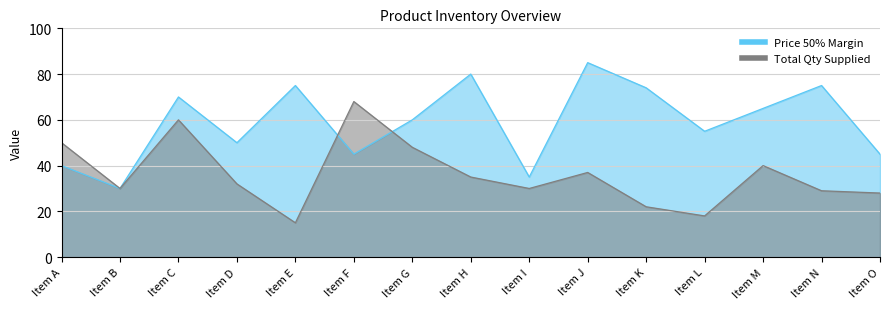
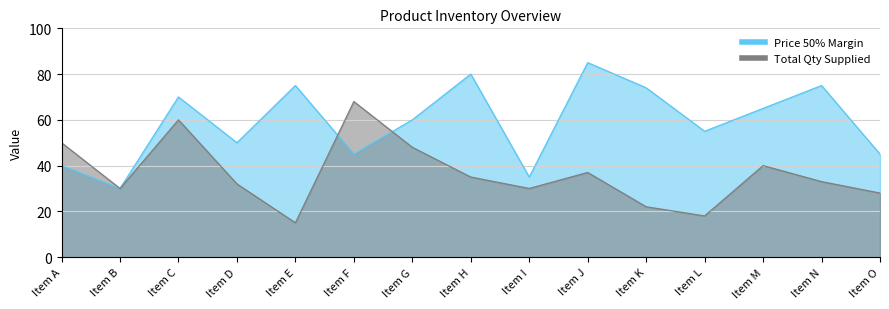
  {
    "Price 50% Margin": {
      "Item A": 40,
      "Item C": 70,
      "Item D": 50,
      "Item E": 75,
      "Item F": 45,
      "Item G": 60,
      "Item H": 80,
      "Item I": 35,
      "Item J": 85,
      "Item K": 74,
      "Item L": 55,
      "Item M": 65,
      "Item N": 75,
      "Item O": 45
    },
    "Total Qty Supplied": {
      "Item A": 50,
      "Item C": 60,
      "Item D": 32,
      "Item E": 15,
      "Item F": 68,
      "Item G": 48,
      "Item H": 35,
      "Item I": 30,
      "Item J": 37,
      "Item K": 22,
      "Item L": 18,
      "Item M": 40,
-     "Item N": 29,
+     "Item N": 33,
      "Item O": 28
    }
  }
